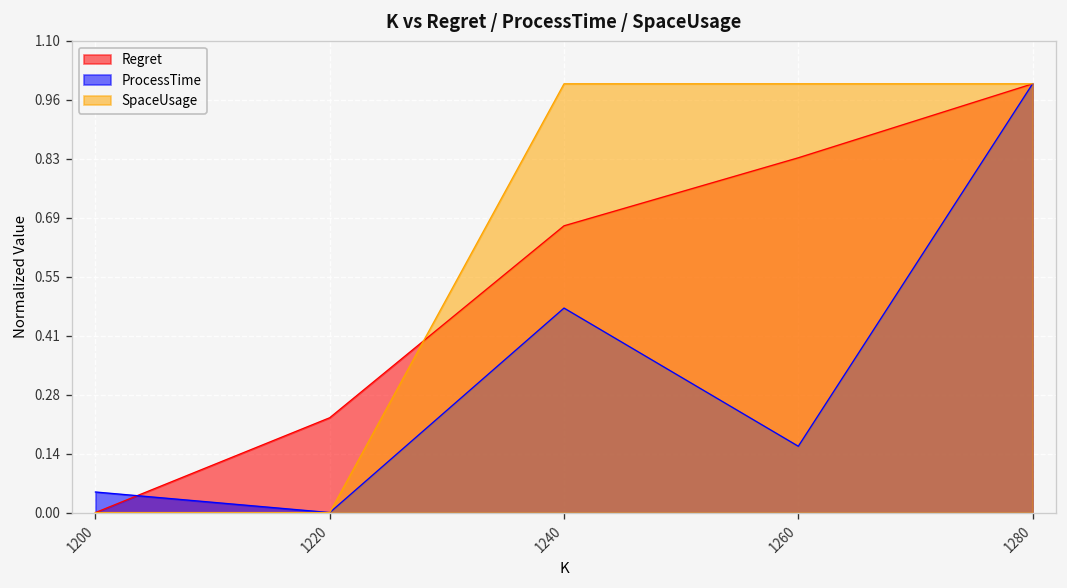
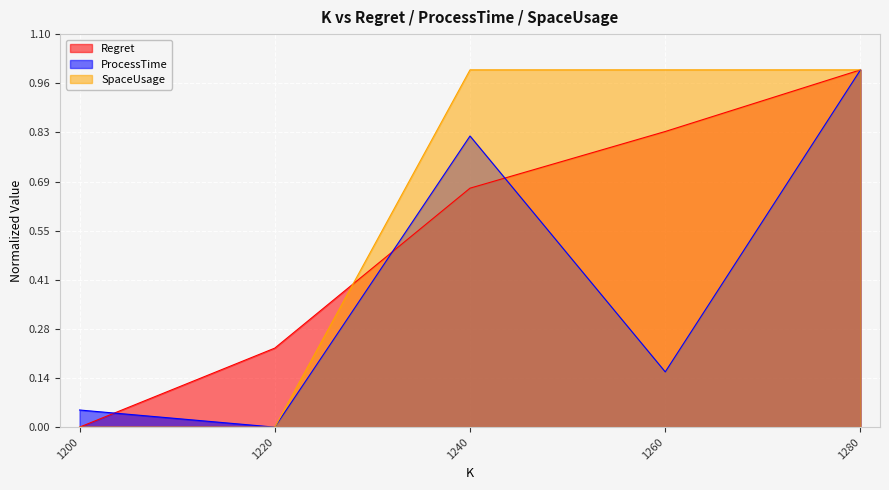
  {
    "Regret": {
      "1220": 0.22,
      "1240": 0.67,
      "1260": 0.83
    },
    "ProcessTime": {
      "1200": 0.05,
-     "1240": 0.48,
+     "1240": 0.81,
      "1260": 0.15
    },
    "SpaceUsage": {
      "1240": 1.00,
      "1260": 1.00
    }
  }
